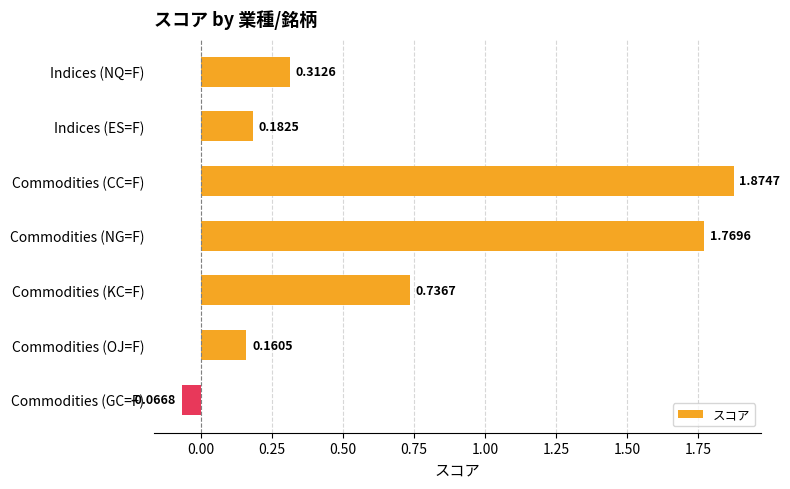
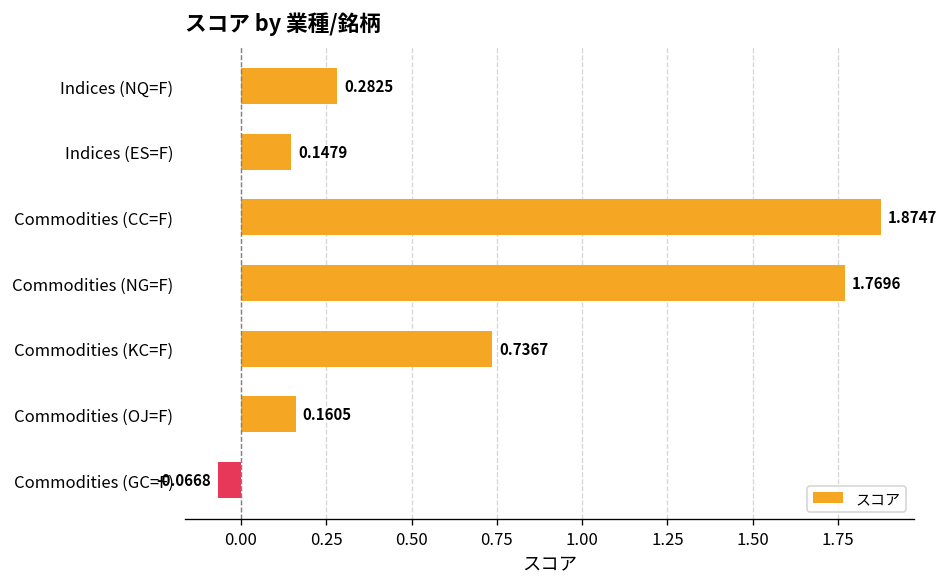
  {
-   "Indices (NQ=F)": 0.3126,
-   "Indices (ES=F)": 0.1825,
+   "Indices (NQ=F)": 0.2825,
+   "Indices (ES=F)": 0.1479,
    "Commodities (CC=F)": 1.8747,
    "Commodities (NG=F)": 1.7696,
    "Commodities (KC=F)": 0.7367,
    "Commodities (OJ=F)": 0.1605,
    "Commodities (GC=F)": -0.0668
  }
